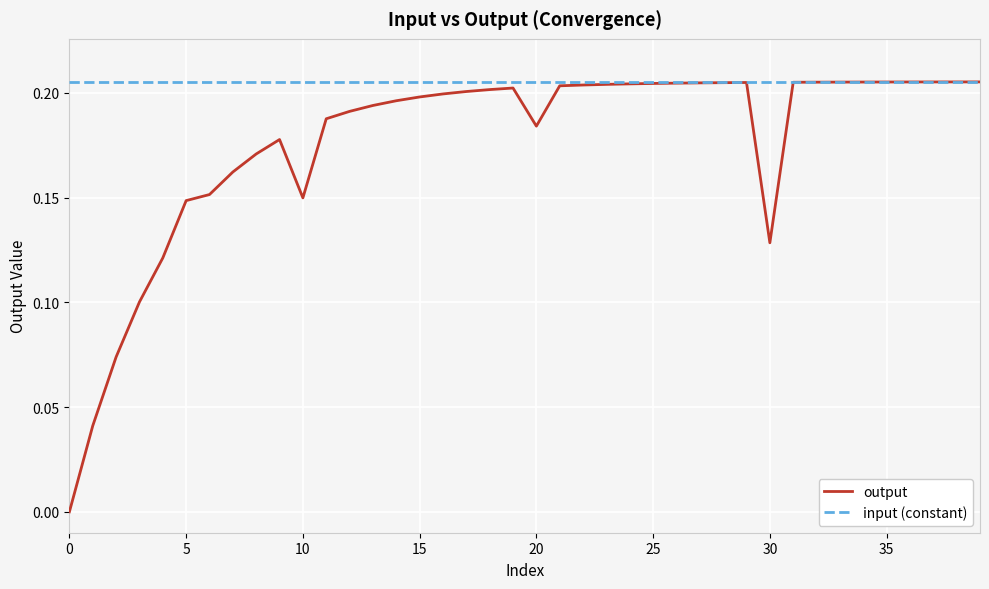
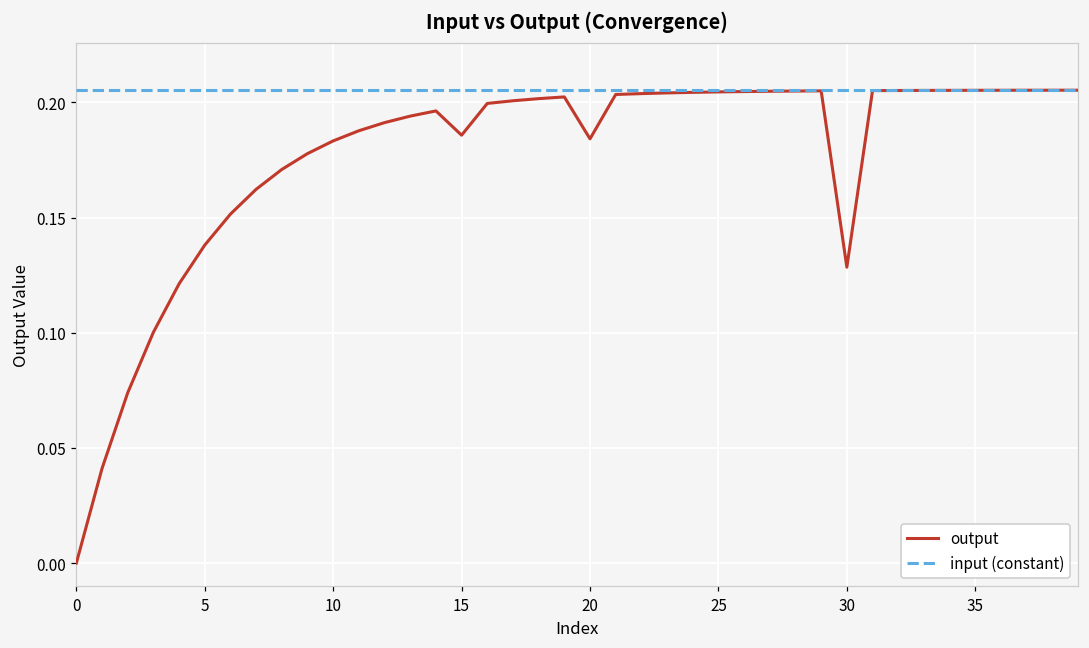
  {
    "output": {
      "0": 0.000,
-     "5": 0.149,
-     "10": 0.150,
-     "15": 0.198,
+     "5": 0.138,
+     "10": 0.183,
+     "15": 0.186,
      "20": 0.184,
      "30": 0.128
    },
    "input (constant)": {
      "0": 0.205,
      "5": 0.205,
      "10": 0.205,
      "15": 0.205,
      "20": 0.205,
      "30": 0.205
    }
  }
